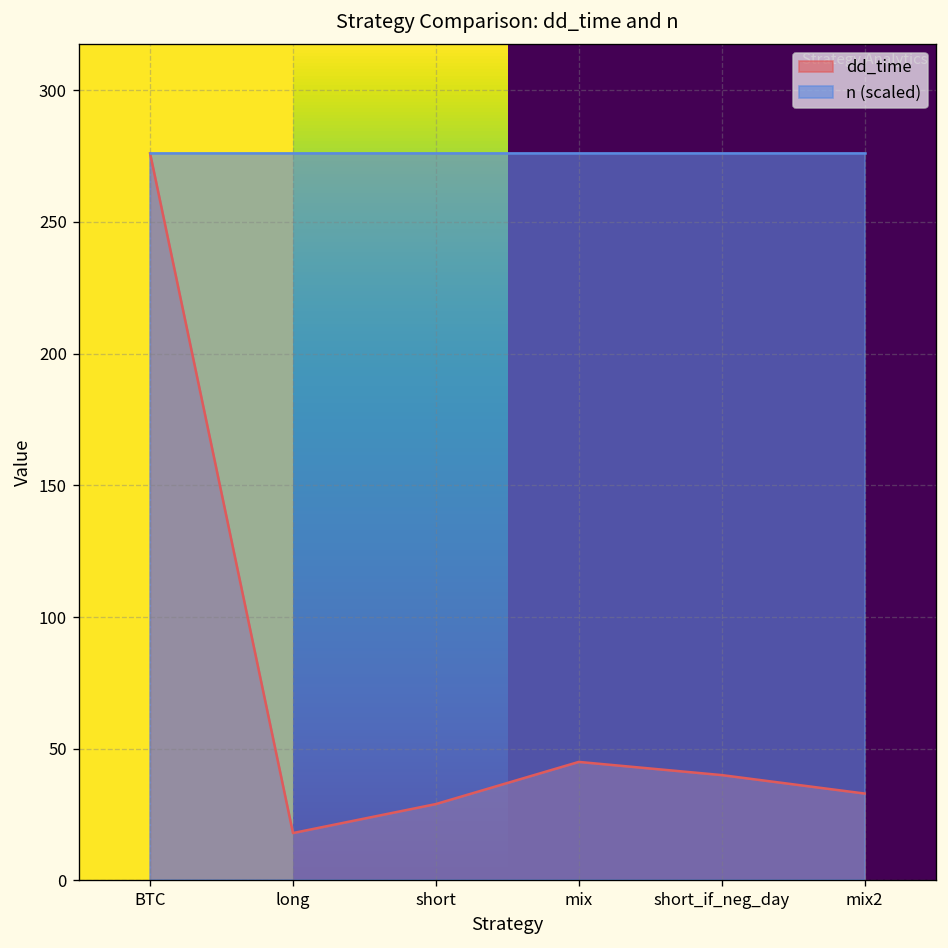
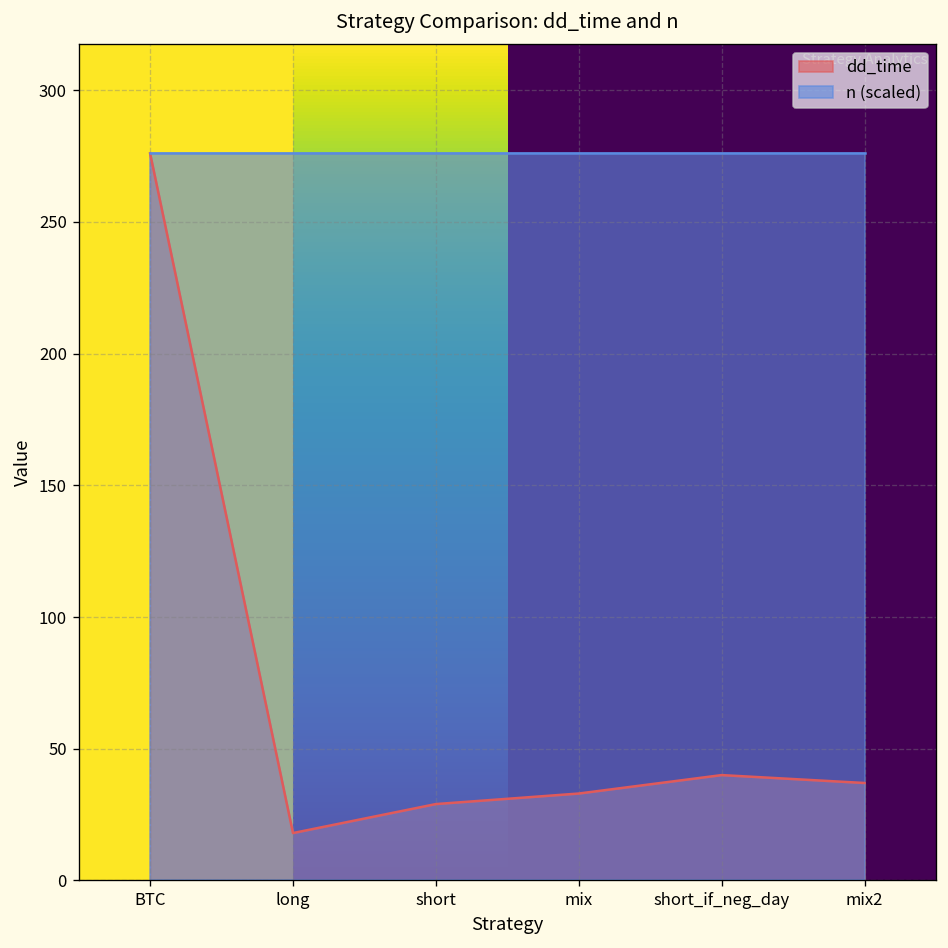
  {
    "dd_time": {
      "long": 18,
      "short": 29,
-     "mix": 45,
+     "mix": 33,
      "short_if_neg_day": 40,
-     "mix2": 33
+     "mix2": 37
    },
    "n (scaled)": {
      "long": 276,
      "short": 276,
      "mix": 276,
      "short_if_neg_day": 276,
      "mix2": 276
    }
  }
